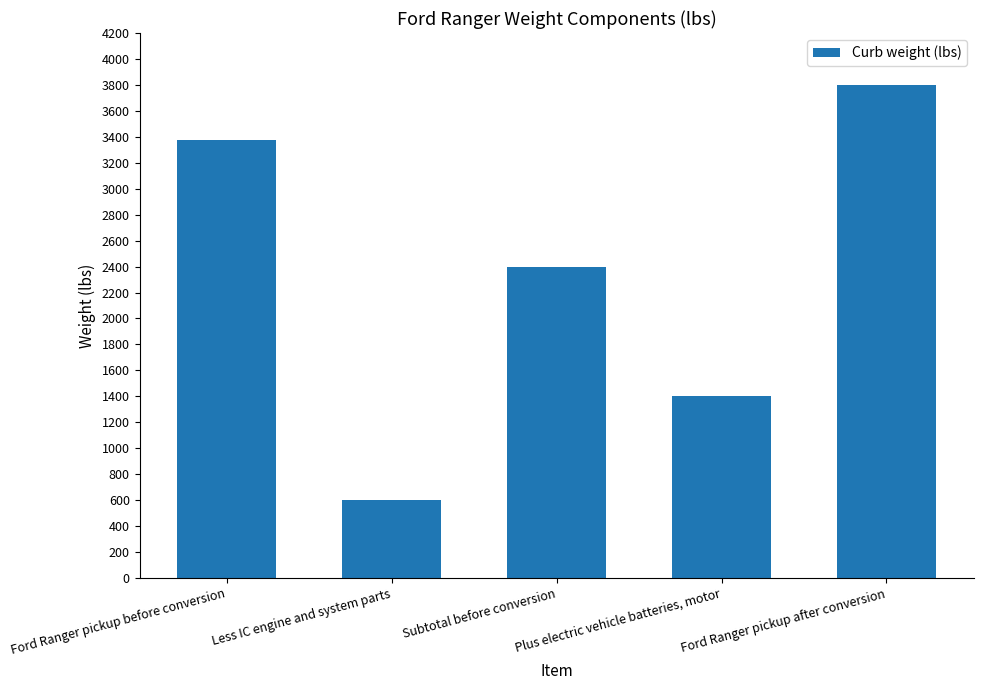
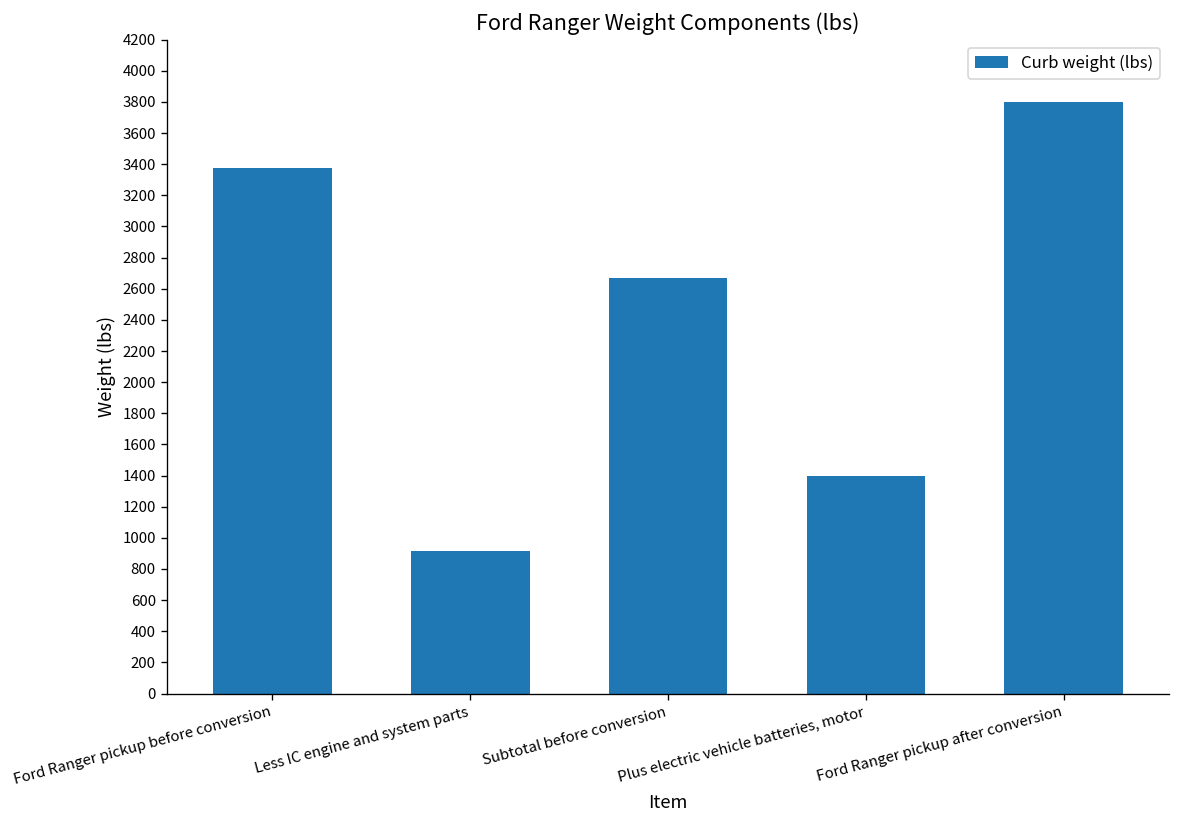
  {
    "Ford Ranger pickup before conversion": 3370,
-   "Less IC engine and system parts": 600,
-   "Subtotal before conversion": 2400,
+   "Less IC engine and system parts": 910,
+   "Subtotal before conversion": 2670,
    "Plus electric vehicle batteries, motor": 1400,
    "Ford Ranger pickup after conversion": 3800
  }
